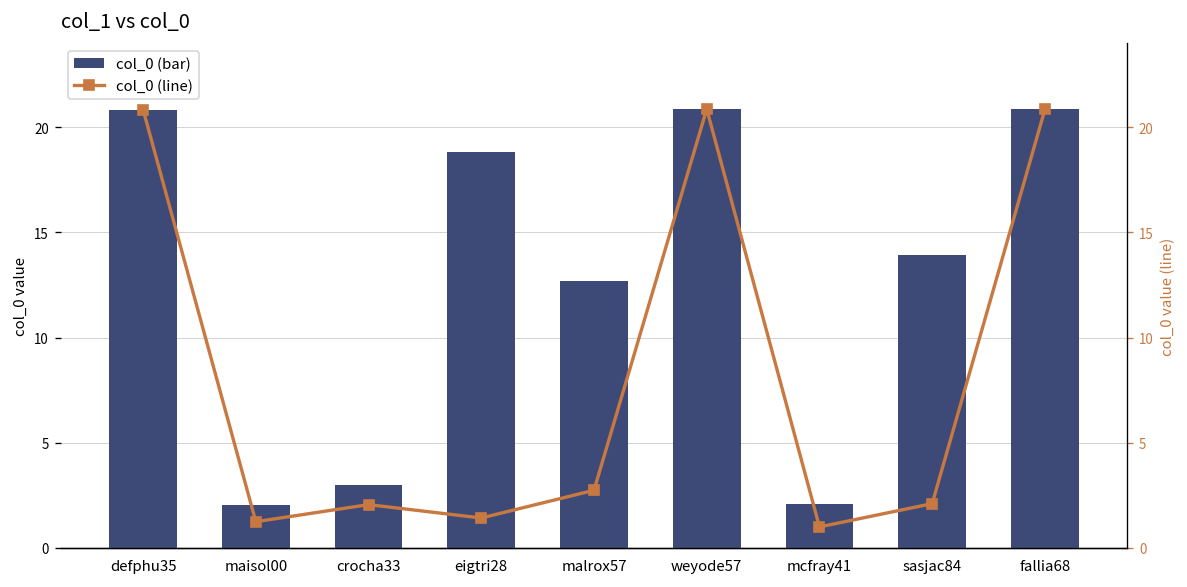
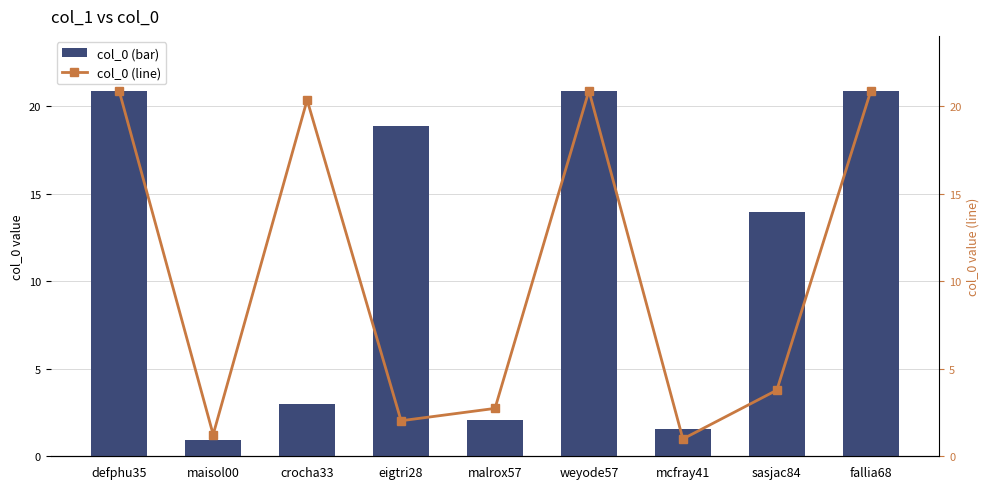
  {
    "col_0 (bar)": {
      "defphu35": 20.8,
-     "maisol00": 2.0,
+     "maisol00": 0.9,
      "crocha33": 3.0,
      "eigtri28": 18.8,
-     "malrox57": 12.7,
+     "malrox57": 2.0,
      "weyode57": 20.9,
-     "mcfray41": 2.1,
+     "mcfray41": 1.6,
      "sasjac84": 13.9,
      "fallia68": 20.9
    },
    "col_0 (line)": {
      "defphu35": 20.8,
      "maisol00": 1.2,
-     "crocha33": 2.1,
-     "eigtri28": 1.4,
+     "crocha33": 20.3,
+     "eigtri28": 2.0,
      "malrox57": 2.7,
      "weyode57": 20.9,
      "mcfray41": 1.0,
-     "sasjac84": 2.1,
+     "sasjac84": 3.8,
      "fallia68": 20.9
    }
  }
